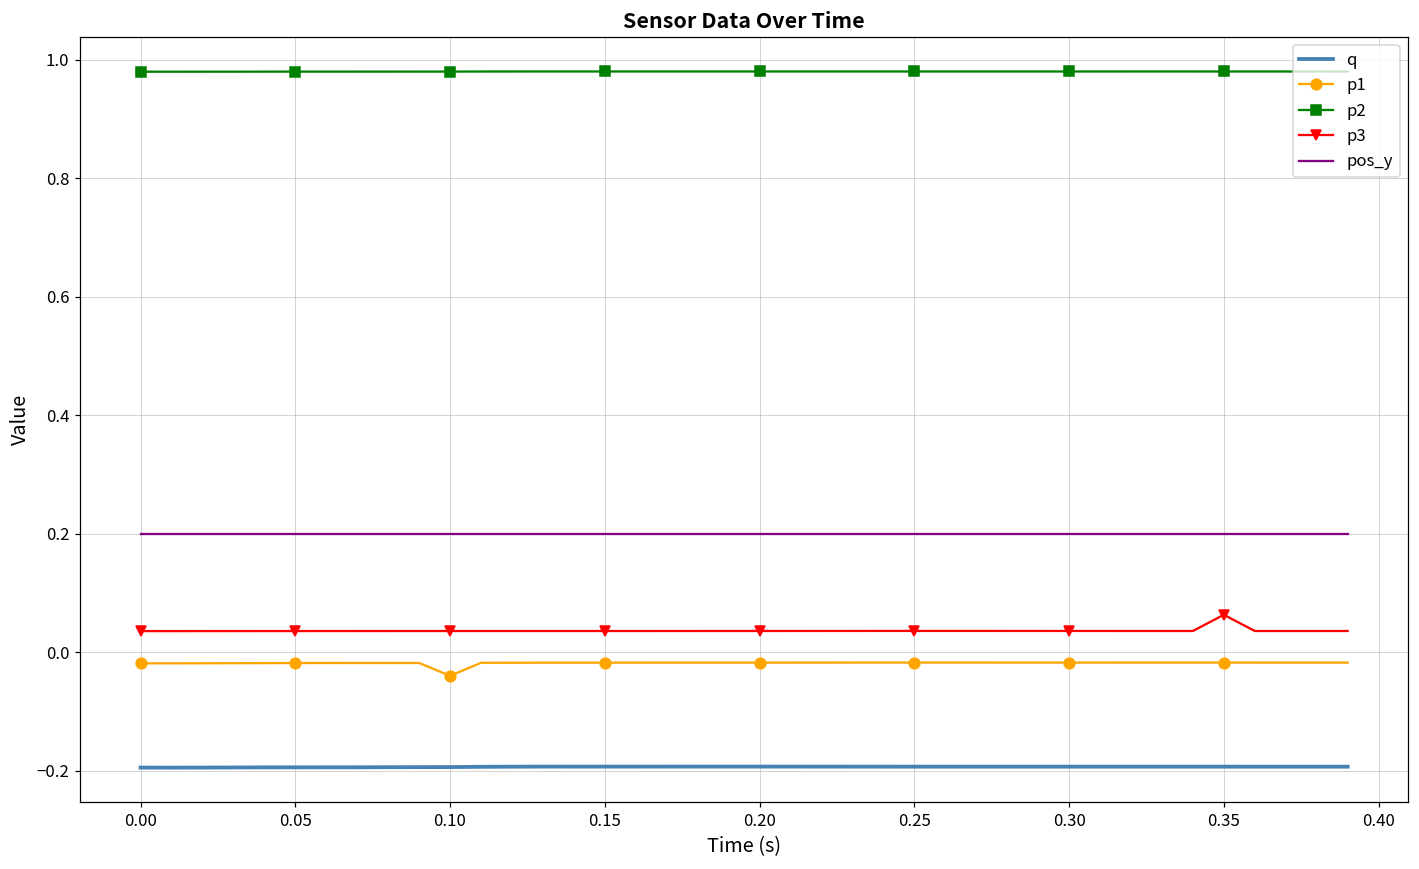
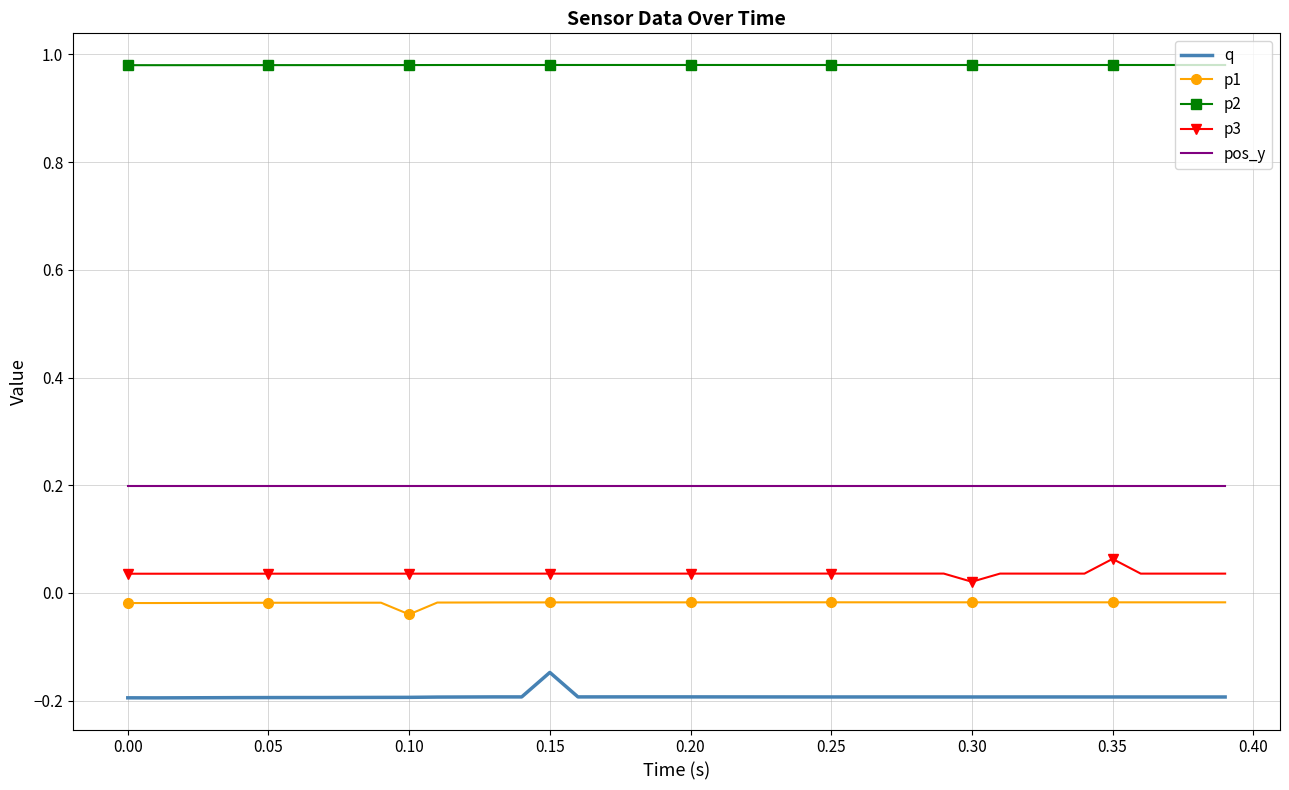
  {
    "q": {
      "0.00": -0.19,
      "0.05": -0.19,
      "0.10": -0.19,
-     "0.15": -0.19,
+     "0.15": -0.15,
      "0.20": -0.19,
      "0.25": -0.19,
      "0.30": -0.19,
      "0.35": -0.19
    },
    "p1": {
      "0.00": -0.02,
      "0.05": -0.02,
      "0.10": -0.04,
      "0.15": -0.02,
      "0.20": -0.02,
      "0.25": -0.02,
      "0.30": -0.02,
      "0.35": -0.02
    },
    "p2": {
      "0.00": 0.98,
      "0.05": 0.98,
      "0.10": 0.98,
      "0.15": 0.98,
      "0.20": 0.98,
      "0.25": 0.98,
      "0.30": 0.98,
      "0.35": 0.98
    },
    "p3": {
      "0.00": 0.04,
      "0.05": 0.04,
      "0.10": 0.04,
      "0.15": 0.04,
      "0.20": 0.04,
      "0.25": 0.04,
-     "0.30": 0.04,
+     "0.30": 0.02,
      "0.35": 0.06
    },
    "pos_y": {
      "0.00": 0.20,
      "0.05": 0.20,
      "0.10": 0.20,
      "0.15": 0.20,
      "0.20": 0.20,
      "0.25": 0.20,
      "0.30": 0.20,
      "0.35": 0.20
    }
  }
